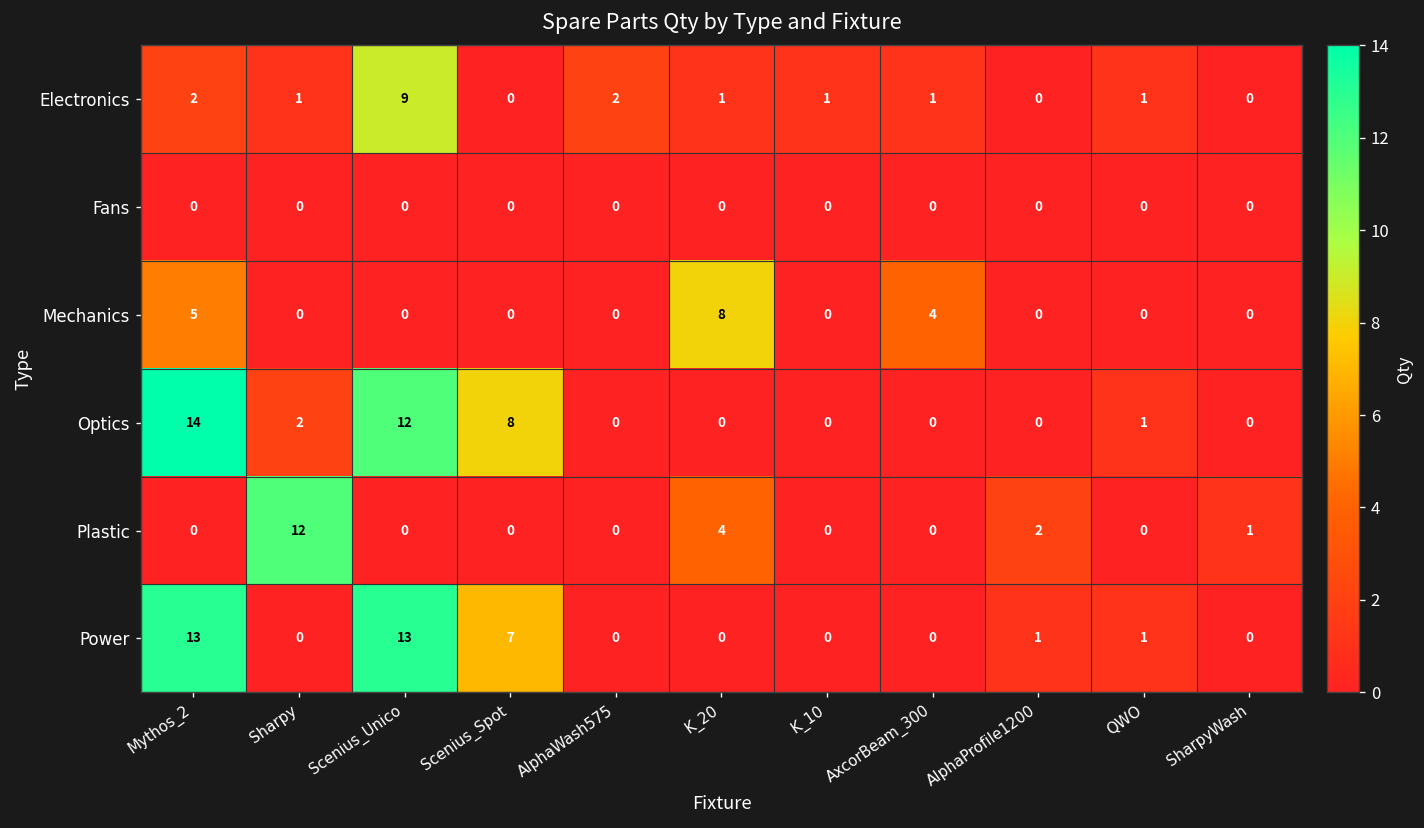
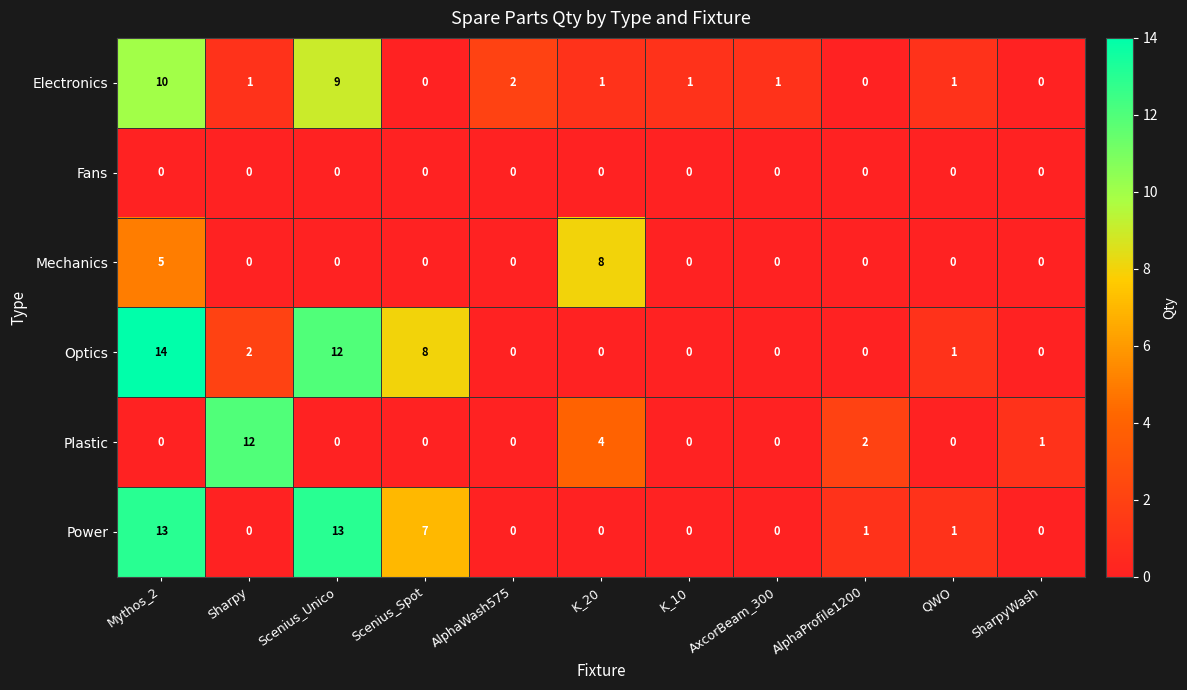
  {
    "Electronics": {
-     "Mythos_2": 2,
+     "Mythos_2": 10,
      "Sharpy": 1,
      "Scenius_Unico": 9,
      "Scenius_Spot": 0,
      "AlphaWash575": 2,
      "K_20": 1,
      "K_10": 1,
      "AxcorBeam_300": 1,
      "AlphaProfile1200": 0,
      "QWO": 1,
      "SharpyWash": 0
    },
    "Fans": {
      "Mythos_2": 0,
      "Sharpy": 0,
      "Scenius_Unico": 0,
      "Scenius_Spot": 0,
      "AlphaWash575": 0,
      "K_20": 0,
      "K_10": 0,
      "AxcorBeam_300": 0,
      "AlphaProfile1200": 0,
      "QWO": 0,
      "SharpyWash": 0
    },
    "Mechanics": {
      "Mythos_2": 5,
      "Sharpy": 0,
      "Scenius_Unico": 0,
      "Scenius_Spot": 0,
      "AlphaWash575": 0,
      "K_20": 8,
      "K_10": 0,
-     "AxcorBeam_300": 4,
+     "AxcorBeam_300": 0,
      "AlphaProfile1200": 0,
      "QWO": 0,
      "SharpyWash": 0
    },
    "Optics": {
      "Mythos_2": 14,
      "Sharpy": 2,
      "Scenius_Unico": 12,
      "Scenius_Spot": 8,
      "AlphaWash575": 0,
      "K_20": 0,
      "K_10": 0,
      "AxcorBeam_300": 0,
      "AlphaProfile1200": 0,
      "QWO": 1,
      "SharpyWash": 0
    },
    "Plastic": {
      "Mythos_2": 0,
      "Sharpy": 12,
      "Scenius_Unico": 0,
      "Scenius_Spot": 0,
      "AlphaWash575": 0,
      "K_20": 4,
      "K_10": 0,
      "AxcorBeam_300": 0,
      "AlphaProfile1200": 2,
      "QWO": 0,
      "SharpyWash": 1
    },
    "Power": {
      "Mythos_2": 13,
      "Sharpy": 0,
      "Scenius_Unico": 13,
      "Scenius_Spot": 7,
      "AlphaWash575": 0,
      "K_20": 0,
      "K_10": 0,
      "AxcorBeam_300": 0,
      "AlphaProfile1200": 1,
      "QWO": 1,
      "SharpyWash": 0
    }
  }
